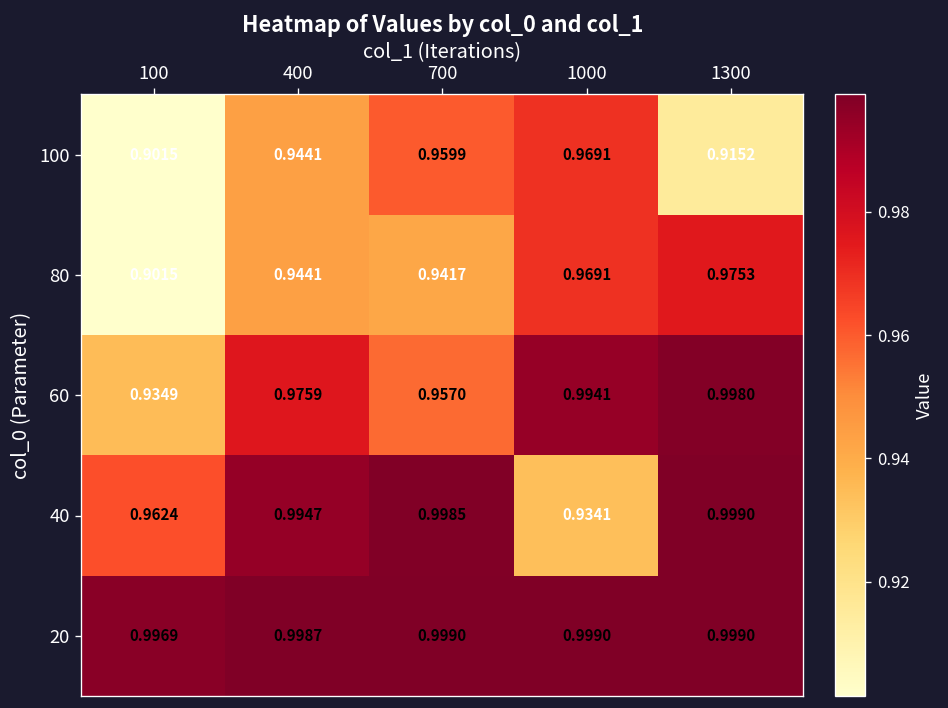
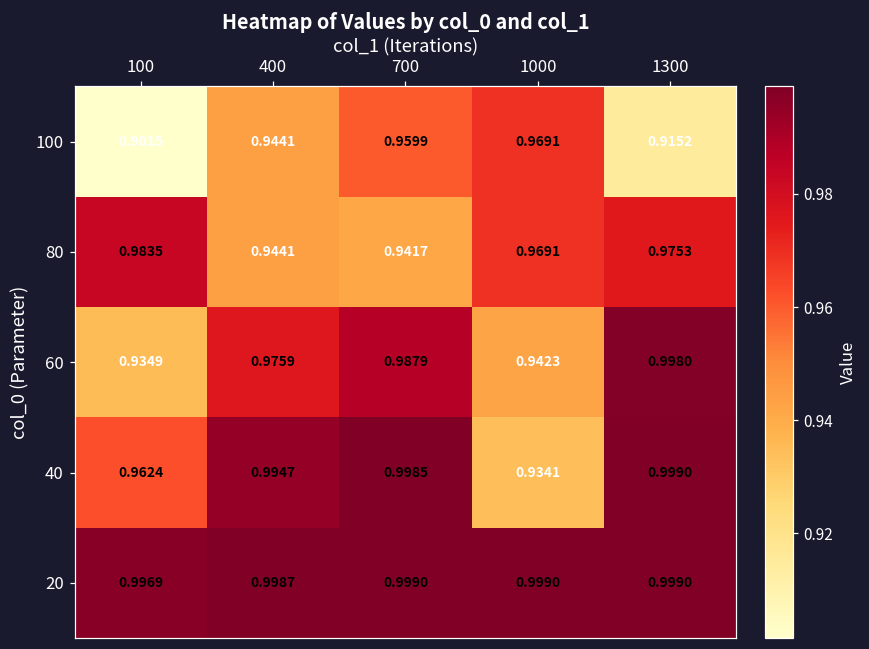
  {
    "100": {
      "100": 0.9015,
      "400": 0.9441,
      "700": 0.9599,
      "1000": 0.9691,
      "1300": 0.9152
    },
    "80": {
-     "100": 0.9015,
+     "100": 0.9835,
      "400": 0.9441,
      "700": 0.9417,
      "1000": 0.9691,
      "1300": 0.9753
    },
    "60": {
      "100": 0.9349,
      "400": 0.9759,
-     "700": 0.9570,
-     "1000": 0.9941,
+     "700": 0.9879,
+     "1000": 0.9423,
      "1300": 0.9980
    },
    "40": {
      "100": 0.9624,
      "400": 0.9947,
      "700": 0.9985,
      "1000": 0.9341,
      "1300": 0.9990
    },
    "20": {
      "100": 0.9969,
      "400": 0.9987,
      "700": 0.9990,
      "1000": 0.9990,
      "1300": 0.9990
    }
  }
